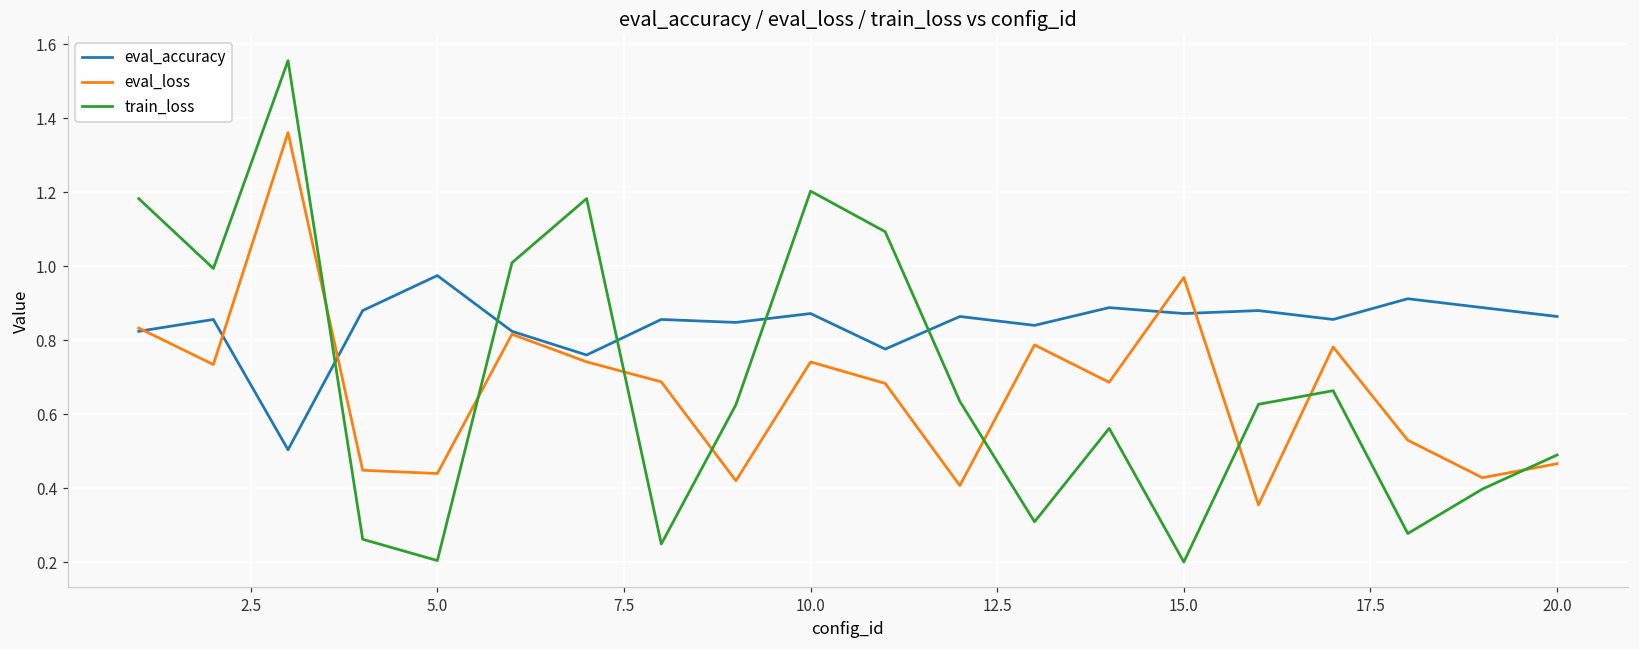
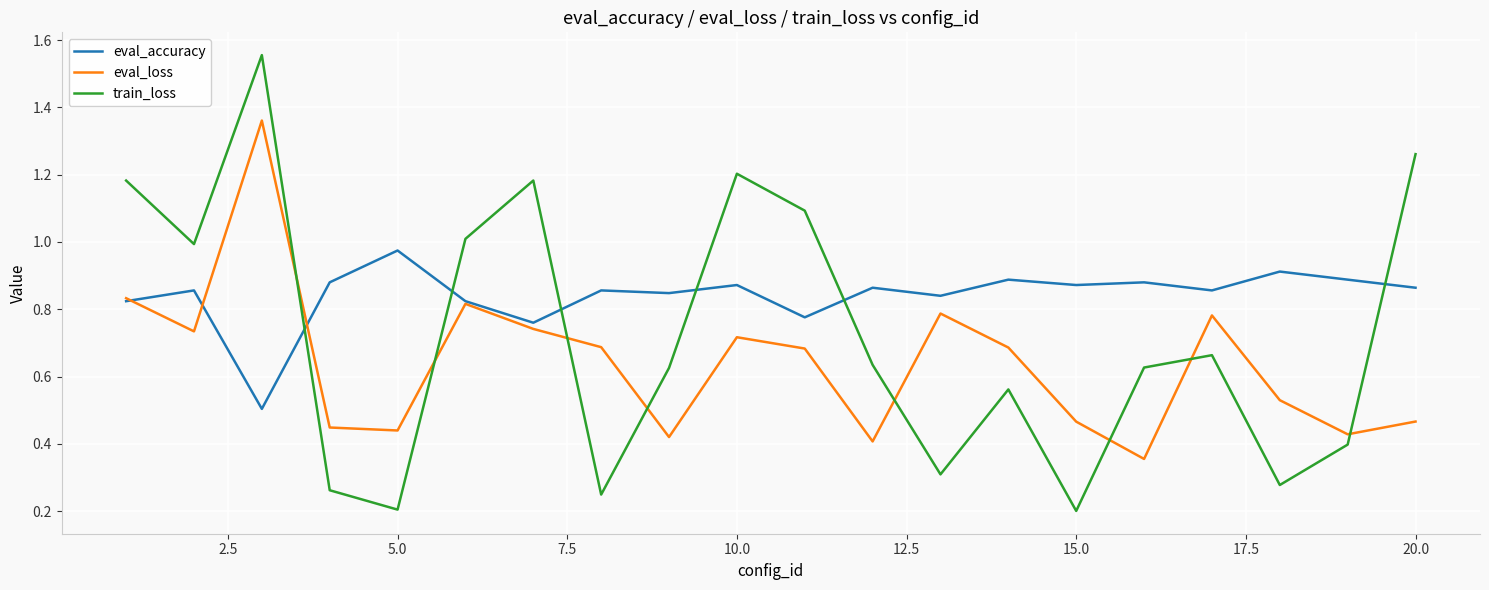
  {
    "eval_accuracy": {
      "5.0": 0.97,
      "10.0": 0.87,
      "15.0": 0.87,
      "20.0": 0.86
    },
    "eval_loss": {
      "5.0": 0.44,
-     "10.0": 0.74,
-     "15.0": 0.97,
+     "10.0": 0.72,
+     "15.0": 0.47,
      "20.0": 0.47
    },
    "train_loss": {
      "5.0": 0.20,
      "10.0": 1.20,
      "15.0": 0.20,
-     "20.0": 0.49
+     "20.0": 1.26
    }
  }
